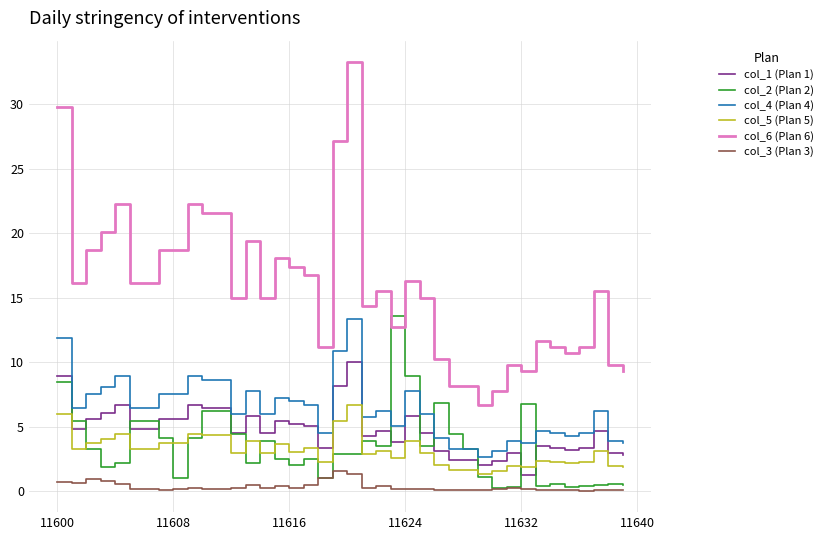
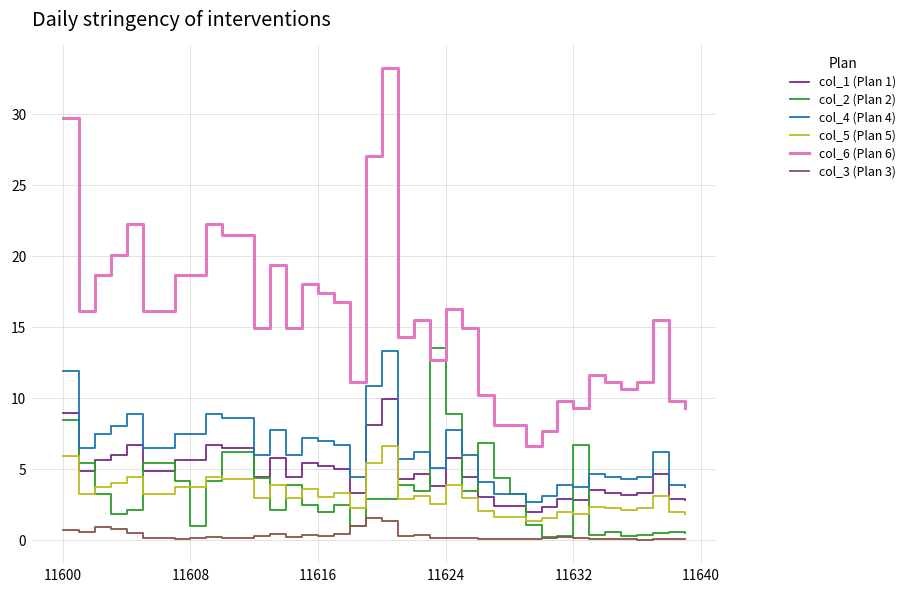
  {
    "col_1 (Plan 1)": {
      "11600": 8.9,
      "11608": 5.6,
      "11616": 5.2,
      "11624": 5.8,
-     "11632": 1.2
+     "11632": 2.8
    },
    "col_2 (Plan 2)": {
      "11600": 8.5,
      "11608": 1.0,
      "11616": 2.0,
      "11624": 8.9,
      "11632": 6.7
    },
    "col_4 (Plan 4)": {
      "11600": 11.9,
      "11608": 7.5,
      "11616": 7.0,
      "11624": 7.8,
      "11632": 3.7
    },
    "col_5 (Plan 5)": {
      "11600": 5.9,
      "11608": 3.7,
      "11616": 3.0,
      "11624": 3.9,
      "11632": 1.9
    },
    "col_6 (Plan 6)": {
      "11600": 29.7,
      "11608": 18.7,
      "11616": 17.4,
      "11624": 16.3,
      "11632": 9.3
    },
    "col_3 (Plan 3)": {
      "11600": 0.7,
      "11608": 0.2,
      "11616": 0.3,
      "11624": 0.1,
      "11632": 0.1
    }
  }
